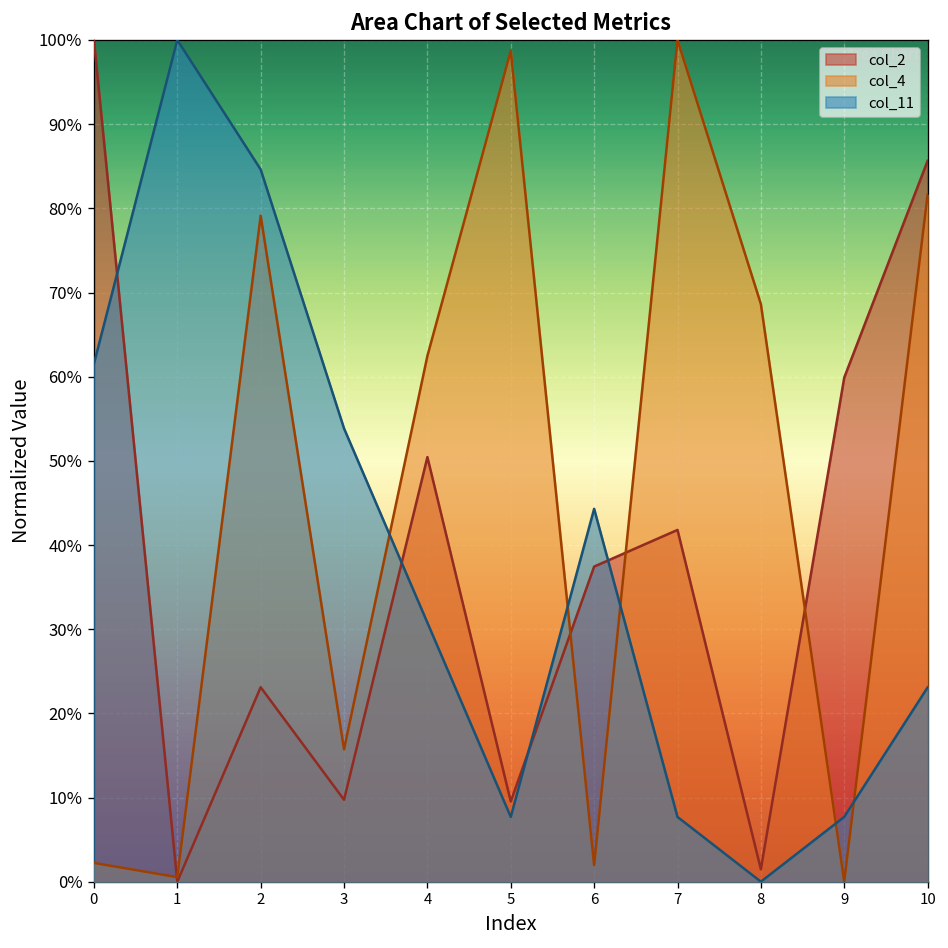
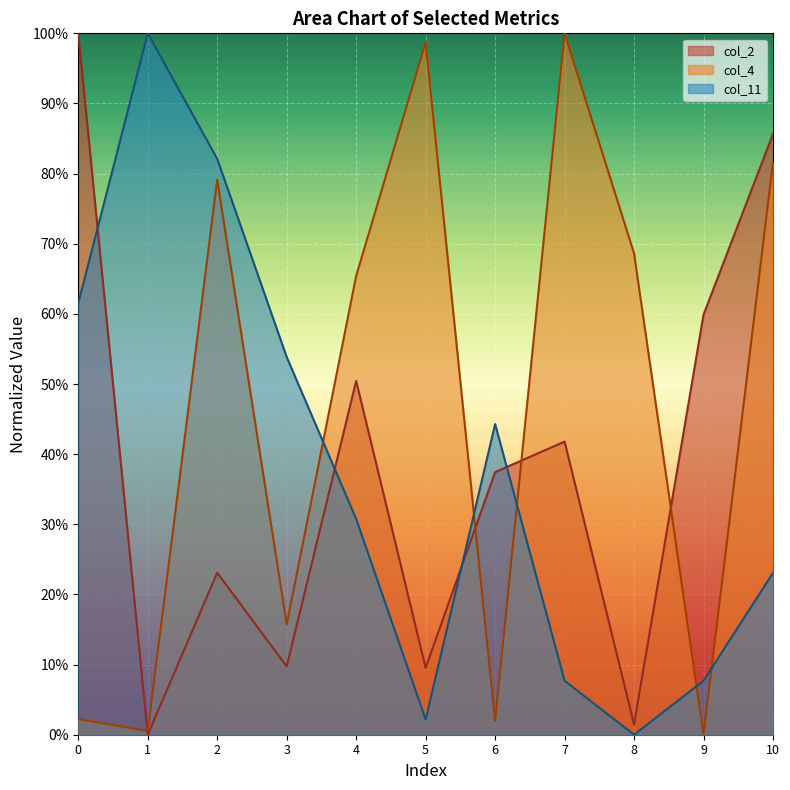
  {
    "col_2": {
      "0": "100%",
      "1": "0%",
      "2": "23%",
      "3": "10%",
      "4": "50%",
      "5": "10%",
      "6": "37%",
      "7": "42%",
      "8": "1%",
      "9": "60%",
      "10": "86%"
    },
    "col_4": {
      "0": "2%",
      "1": "1%",
      "2": "79%",
      "3": "16%",
-     "4": "62%",
+     "4": "65%",
      "5": "99%",
      "6": "2%",
      "7": "100%",
      "8": "69%",
      "9": "0%",
      "10": "82%"
    },
    "col_11": {
      "0": "62%",
      "1": "100%",
-     "2": "85%",
+     "2": "82%",
      "3": "54%",
      "4": "31%",
-     "5": "8%",
+     "5": "2%",
      "6": "44%",
      "7": "8%",
      "8": "0%",
      "9": "8%",
      "10": "23%"
    }
  }
